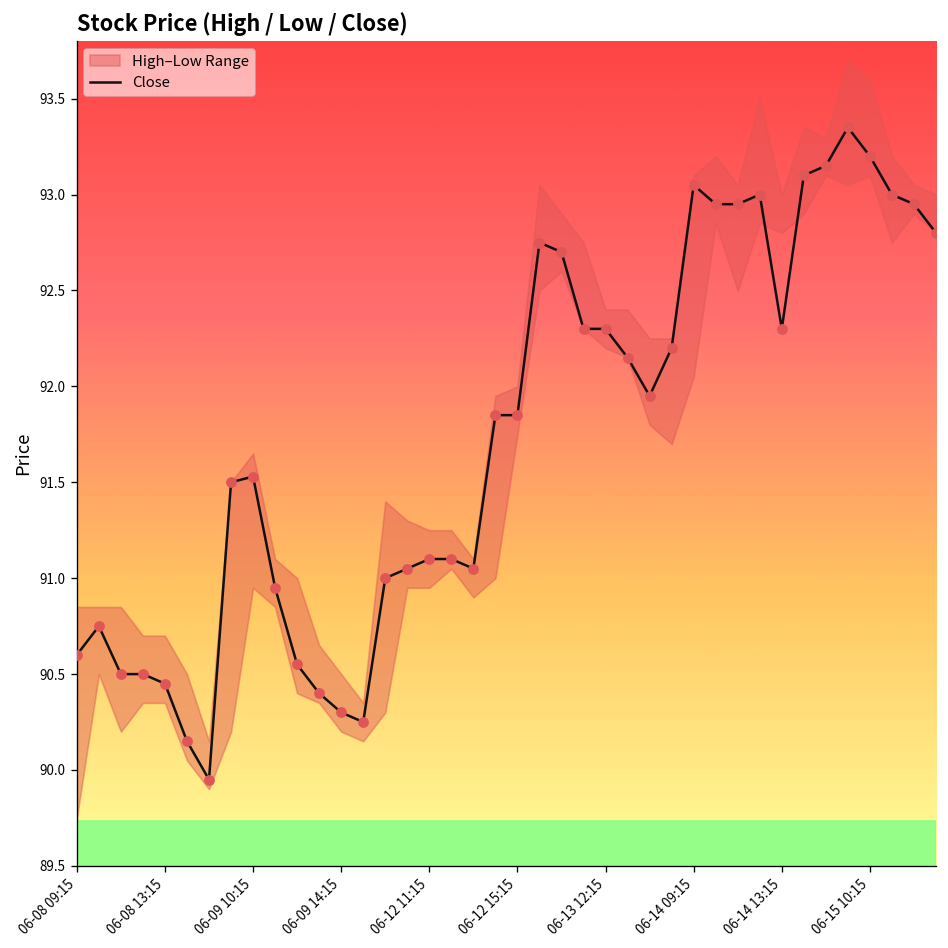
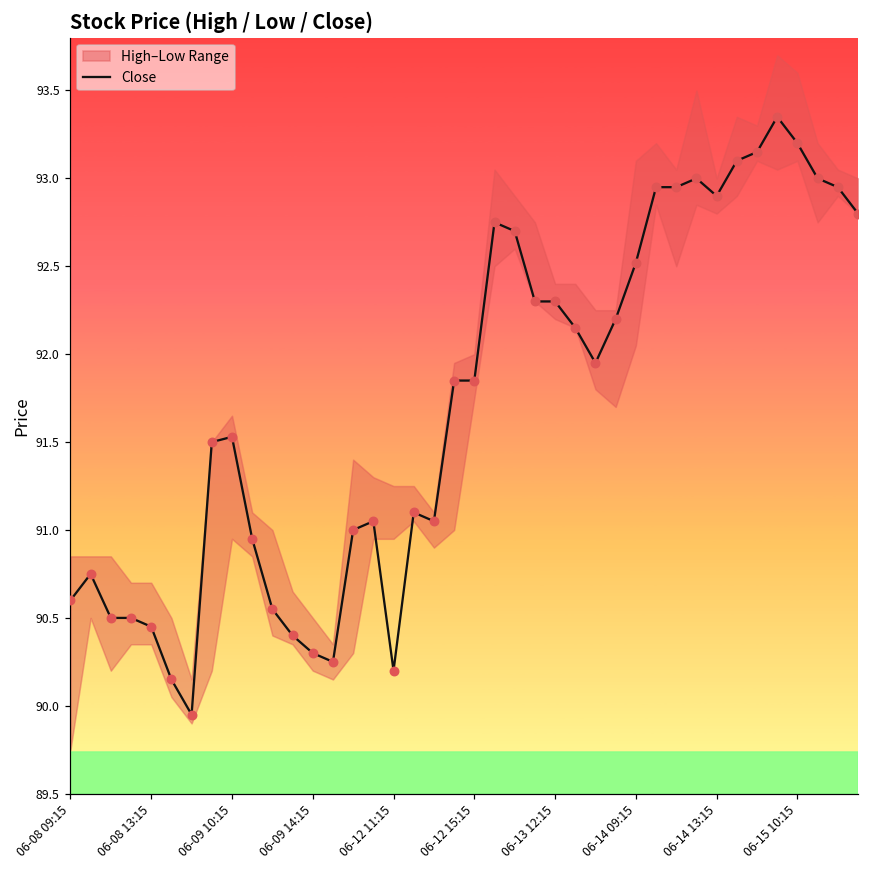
  {
    "Close": {
      "06-08 09:15": 90.60,
      "06-08 13:15": 90.45,
      "06-09 10:15": 91.53,
      "06-09 14:15": 90.30,
-     "06-12 11:15": 91.1,
+     "06-12 11:15": 90.2,
      "06-12 15:15": 91.85,
      "06-13 12:15": 92.30,
-     "06-14 09:15": 93.05,
-     "06-14 13:15": 92.3,
+     "06-14 09:15": 92.52,
+     "06-14 13:15": 92.9,
      "06-15 10:15": 93.20
    }
  }
